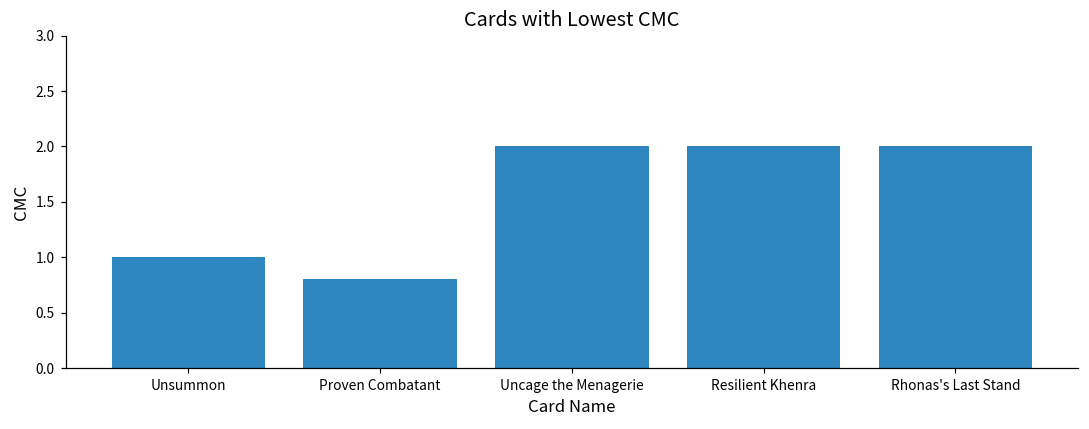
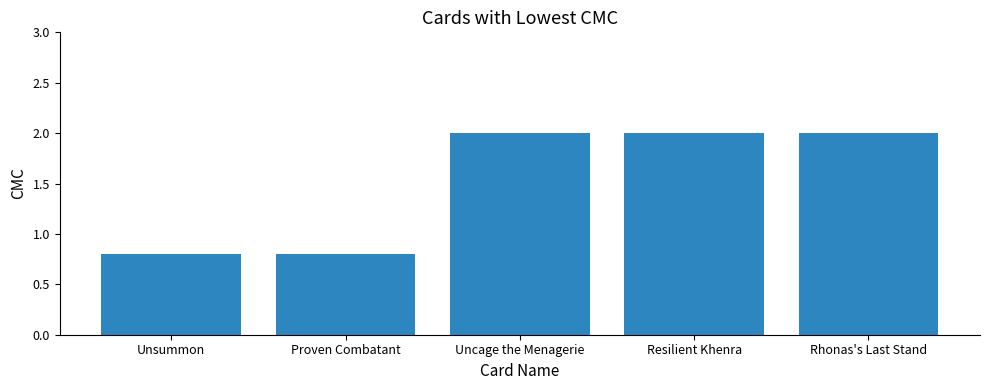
  {
-   "Unsummon": 1.0,
+   "Unsummon": 0.8,
    "Proven Combatant": 0.8,
    "Uncage the Menagerie": 2.0,
    "Resilient Khenra": 2.0,
    "Rhonas's Last Stand": 2.0
  }
